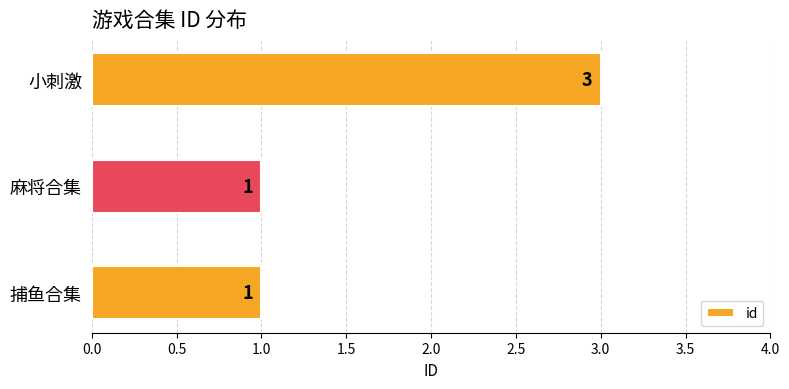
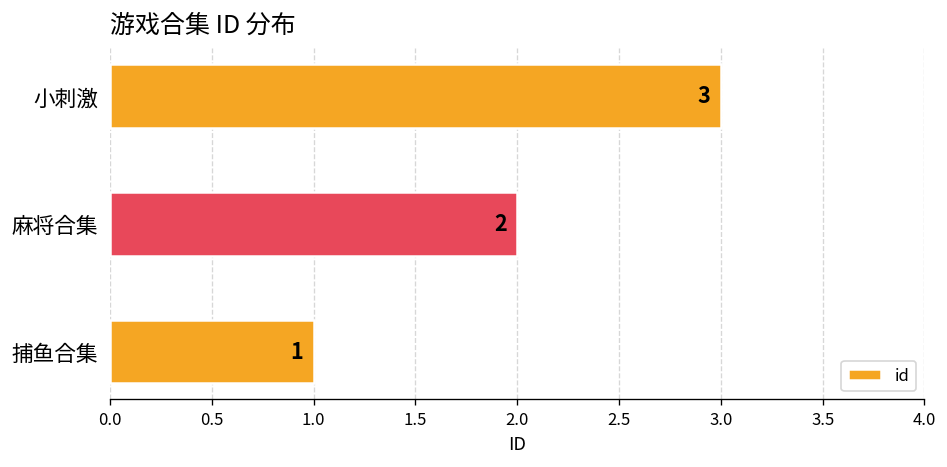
  {
    "小刺激": 3,
-   "麻将合集": 1,
+   "麻将合集": 2,
    "捕鱼合集": 1
  }
